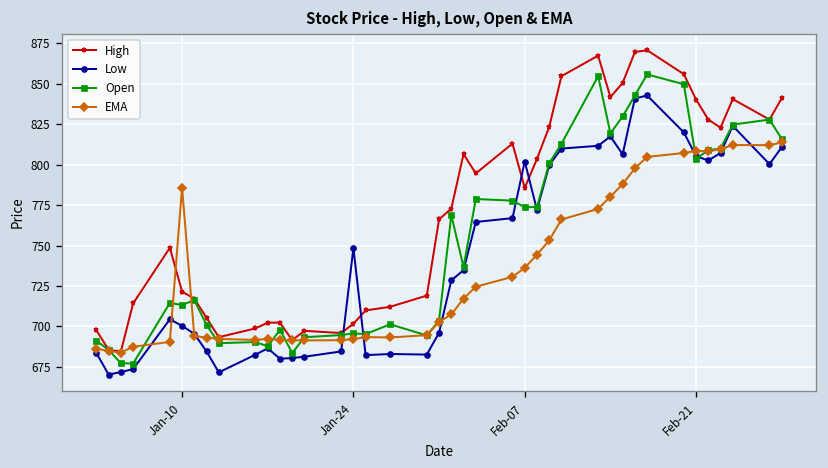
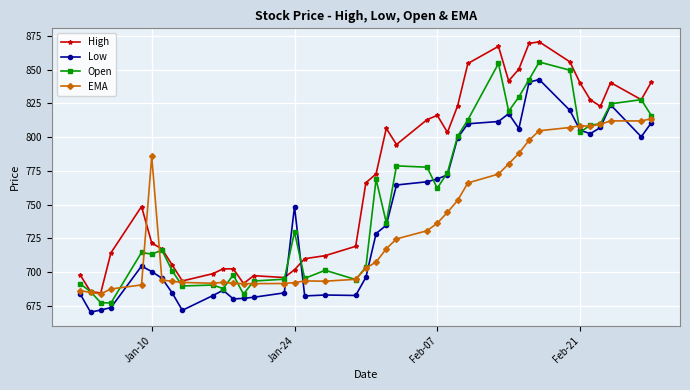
  {
    "High": {
      "Jan-10": 722,
      "Jan-24": 702,
-     "Feb-07": 786,
+     "Feb-07": 816,
      "Feb-21": 840
    },
    "Low": {
      "Jan-10": 700,
      "Jan-24": 748,
-     "Feb-07": 802
+     "Feb-07": 769
    },
    "Open": {
      "Jan-10": 713,
-     "Jan-24": 696,
-     "Feb-07": 774
+     "Jan-24": 730,
+     "Feb-07": 762
    },
    "EMA": {
      "Jan-10": 786,
      "Jan-24": 692,
      "Feb-07": 736,
      "Feb-21": 808
    }
  }
